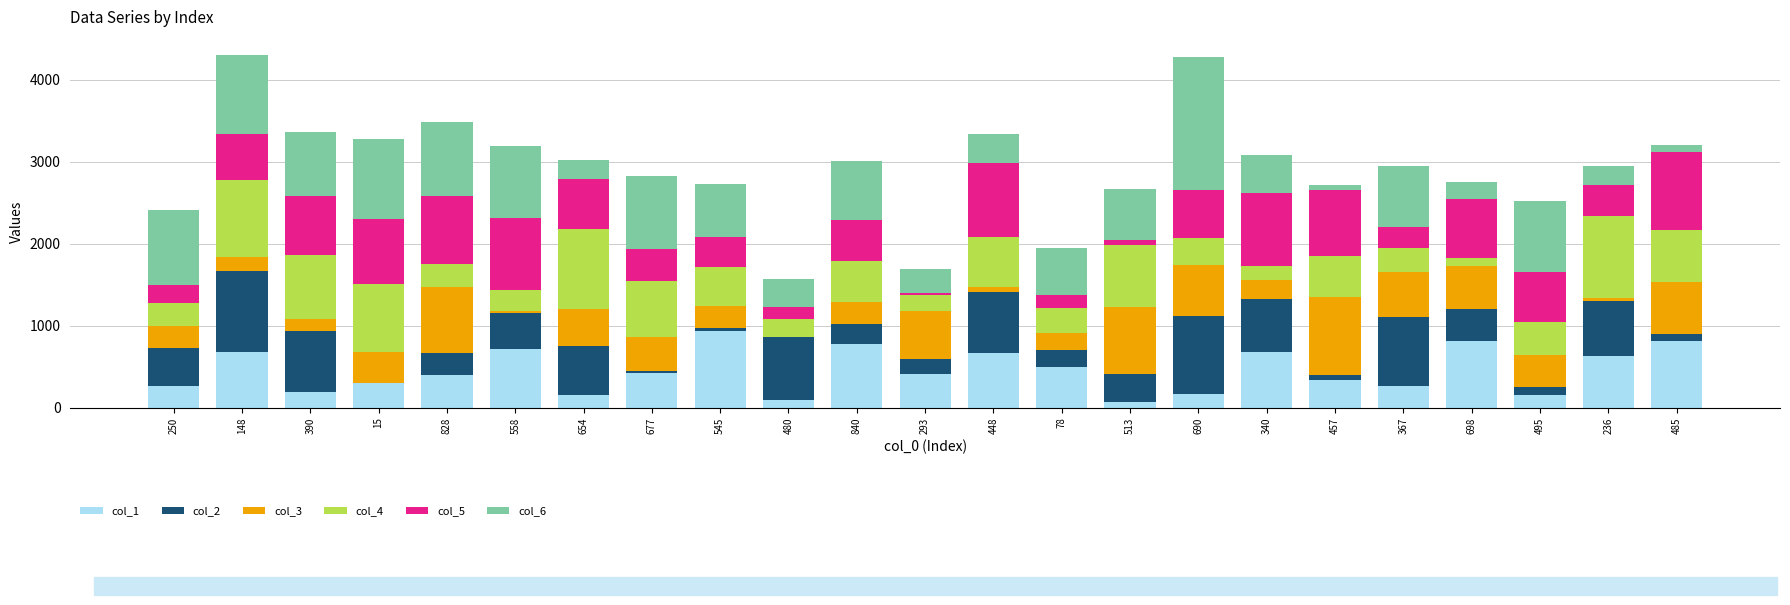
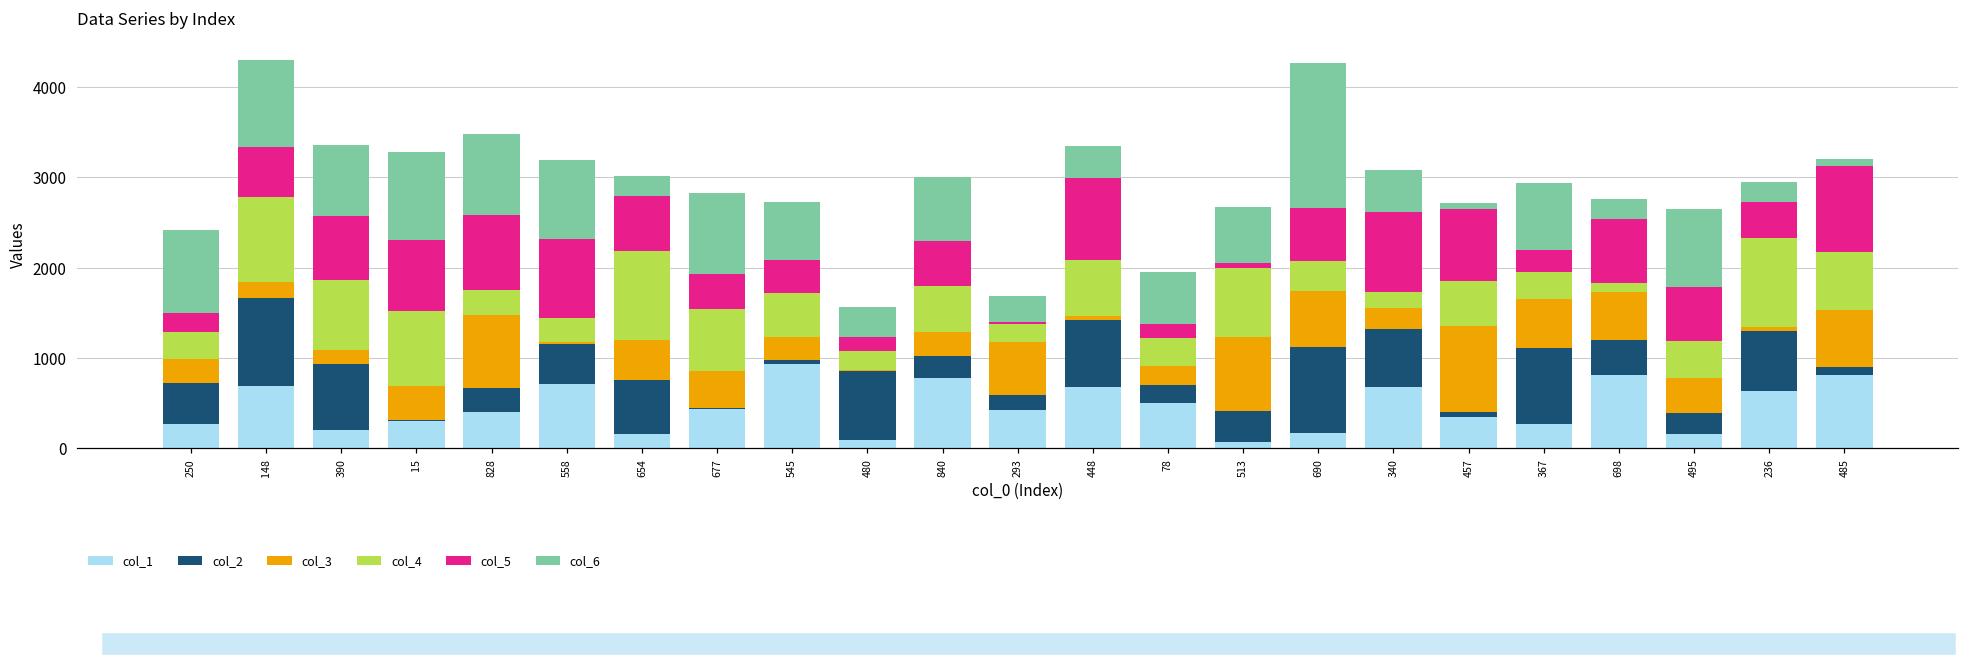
  {
    "col_1": {
      "250": 300,
      "148": 700,
      "390": 200,
      "15": 300,
      "828": 400,
      "558": 700,
      "654": 200,
      "677": 400,
      "545": 900,
      "480": 100,
      "840": 800,
      "293": 400,
      "448": 700,
      "78": 500,
      "513": 100,
      "690": 200,
      "340": 700,
      "457": 300,
      "367": 300,
      "698": 800,
      "495": 200,
      "236": 600,
      "485": 800
    },
    "col_2": {
      "250": 500,
      "148": 1000,
      "390": 700,
      "828": 300,
      "558": 400,
      "654": 600,
      "545": 0,
      "480": 800,
      "840": 200,
      "293": 200,
      "448": 700,
      "78": 200,
      "513": 300,
      "690": 1000,
      "340": 600,
      "457": 100,
      "367": 800,
      "698": 400,
-     "495": 100,
+     "495": 200,
      "236": 700,
      "485": 100
    },
    "col_3": {
      "250": 300,
      "148": 200,
      "390": 100,
      "15": 400,
      "828": 800,
      "654": 400,
      "677": 400,
      "545": 300,
      "840": 300,
      "293": 600,
      "448": 100,
      "78": 200,
      "513": 800,
      "690": 600,
      "340": 200,
      "457": 1000,
      "367": 500,
      "698": 500,
      "495": 400,
      "236": 0,
      "485": 600
    },
    "col_4": {
      "250": 300,
      "148": 900,
      "390": 800,
      "15": 800,
      "828": 300,
      "558": 300,
      "654": 1000,
      "677": 700,
      "545": 500,
      "480": 200,
      "840": 500,
      "293": 200,
      "448": 600,
      "78": 300,
      "513": 800,
      "690": 300,
      "340": 200,
      "457": 500,
      "367": 300,
      "698": 100,
      "495": 400,
      "236": 1000,
      "485": 600
    },
    "col_5": {
      "250": 200,
      "148": 600,
      "390": 700,
      "15": 800,
      "828": 800,
      "558": 900,
      "654": 600,
      "677": 400,
      "545": 400,
      "480": 200,
      "840": 500,
      "448": 900,
      "78": 200,
      "513": 100,
      "690": 600,
      "340": 900,
      "457": 800,
      "367": 200,
      "698": 700,
      "495": 600,
      "236": 400,
      "485": 1000
    },
    "col_6": {
      "250": 900,
      "148": 1000,
      "390": 800,
      "15": 1000,
      "828": 900,
      "558": 900,
      "654": 200,
      "677": 900,
      "545": 600,
      "480": 300,
      "840": 700,
      "293": 300,
      "448": 400,
      "78": 600,
      "513": 600,
      "690": 1600,
      "340": 500,
      "457": 100,
      "367": 700,
      "698": 200,
      "495": 900,
      "236": 200,
      "485": 100
    }
  }
